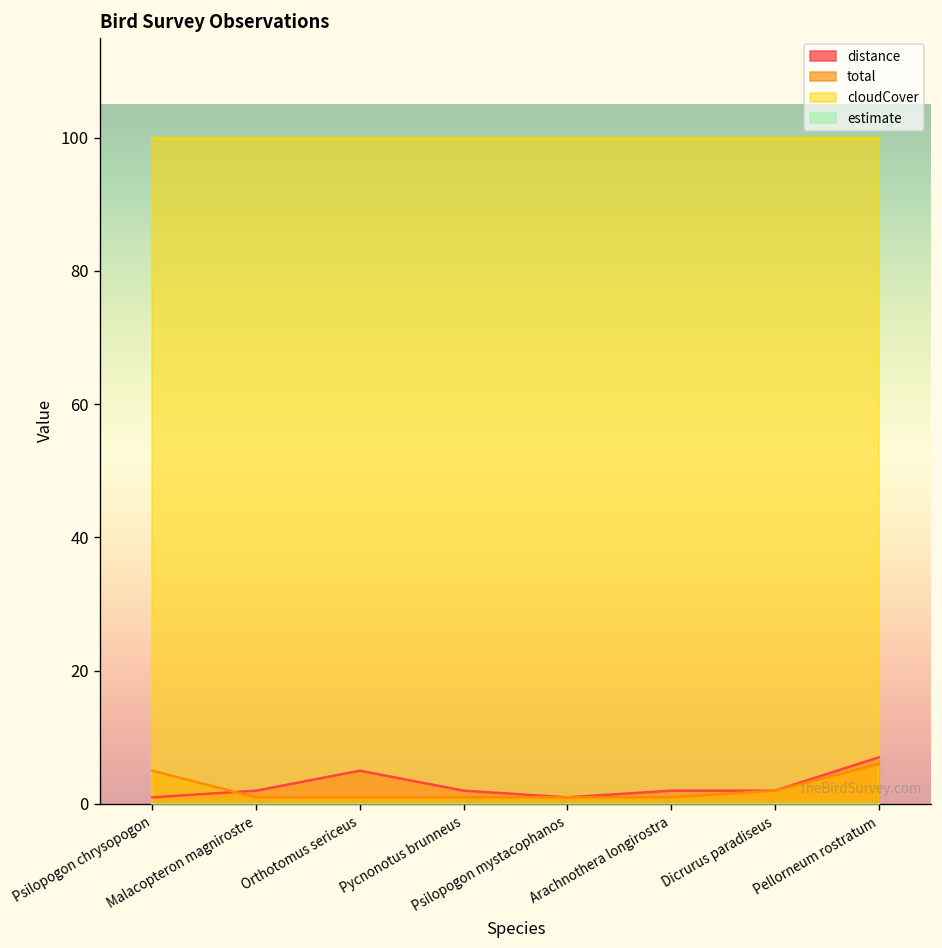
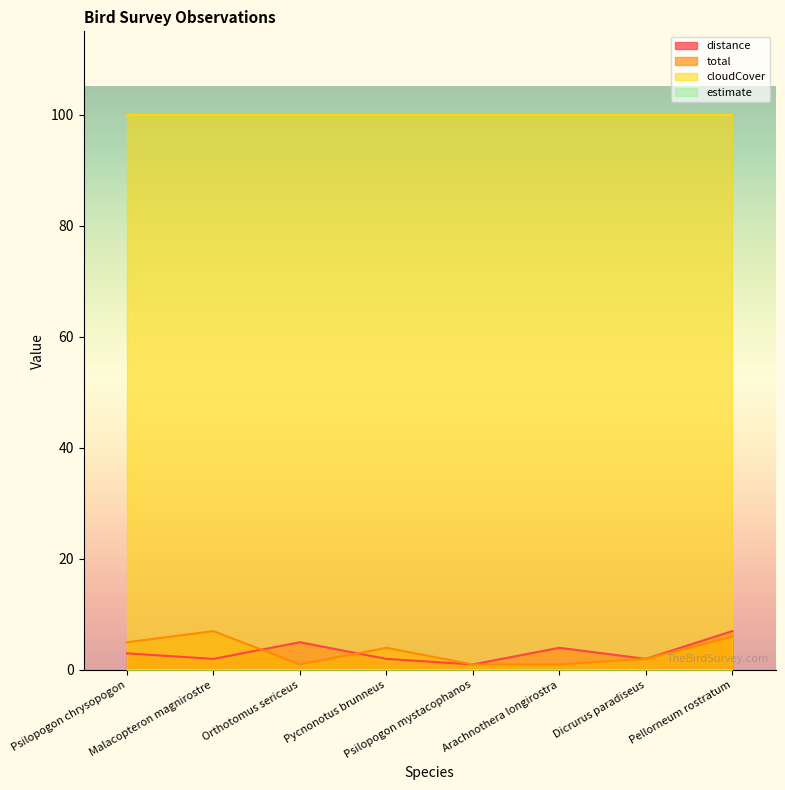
  {
    "distance": {
-     "Psilopogon chrysopogon": 1,
+     "Psilopogon chrysopogon": 3,
      "Malacopteron magnirostre": 2,
      "Orthotomus sericeus": 5,
      "Pycnonotus brunneus": 2,
-     "Arachnothera longirostra": 2,
+     "Arachnothera longirostra": 4,
      "Pellorneum rostratum": 7
    },
    "total": {
      "Psilopogon chrysopogon": 5,
-     "Malacopteron magnirostre": 1,
+     "Malacopteron magnirostre": 7,
      "Orthotomus sericeus": 1,
-     "Pycnonotus brunneus": 1,
+     "Pycnonotus brunneus": 4,
      "Arachnothera longirostra": 1,
      "Pellorneum rostratum": 6
    },
    "cloudCover": {
      "Psilopogon chrysopogon": 100,
      "Malacopteron magnirostre": 100,
      "Orthotomus sericeus": 100,
      "Pycnonotus brunneus": 100,
      "Psilopogon mystacophanos": 100,
      "Arachnothera longirostra": 100,
      "Dicrurus paradiseus": 100,
      "Pellorneum rostratum": 100
    },
    "estimate": {
      "Psilopogon chrysopogon": 0,
      "Malacopteron magnirostre": 0,
      "Orthotomus sericeus": 0,
      "Pycnonotus brunneus": 0,
      "Psilopogon mystacophanos": 0,
      "Arachnothera longirostra": 0,
      "Dicrurus paradiseus": 0,
      "Pellorneum rostratum": 0
    }
  }
